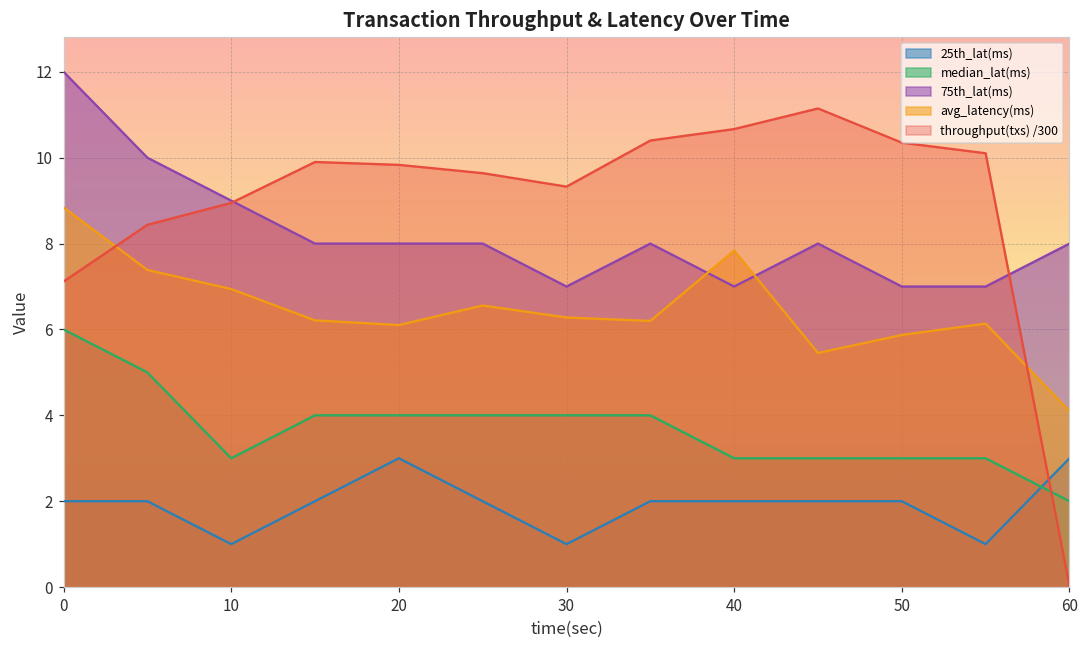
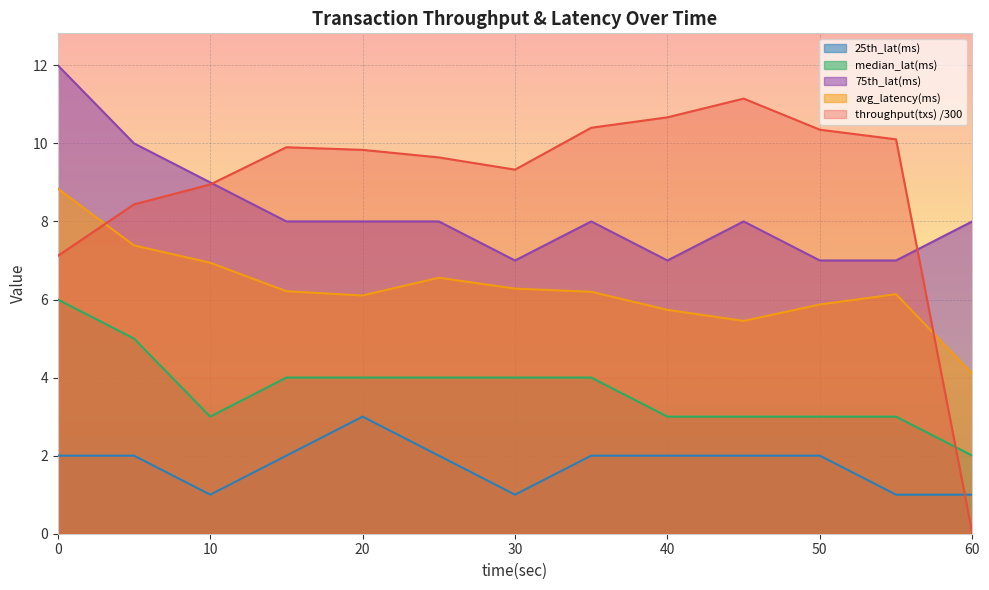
  {
    "25th_lat(ms)": {
      "0": 2,
      "10": 1,
      "20": 3,
      "30": 1,
      "40": 2,
      "50": 2,
-     "60": 3
+     "60": 1
    },
    "median_lat(ms)": {
      "0": 6.0,
      "10": 3.0,
      "20": 4.0,
      "30": 4.0,
      "40": 3.0,
      "50": 3.0,
      "60": 2.0
    },
    "75th_lat(ms)": {
      "0": 12.0,
      "20": 8.0,
      "30": 7.0,
      "40": 7.0,
      "50": 7.0,
      "60": 8.0
    },
    "avg_latency(ms)": {
      "0": 8.8,
      "10": 6.9,
      "20": 6.1,
      "30": 6.3,
-     "40": 7.8,
+     "40": 5.7,
      "50": 5.9,
      "60": 4.1
    },
    "throughput(txs) /300": {
      "0": 7.1,
      "20": 9.8,
      "30": 9.3,
      "40": 10.7,
      "50": 10.4,
      "60": 0.0
    }
  }
